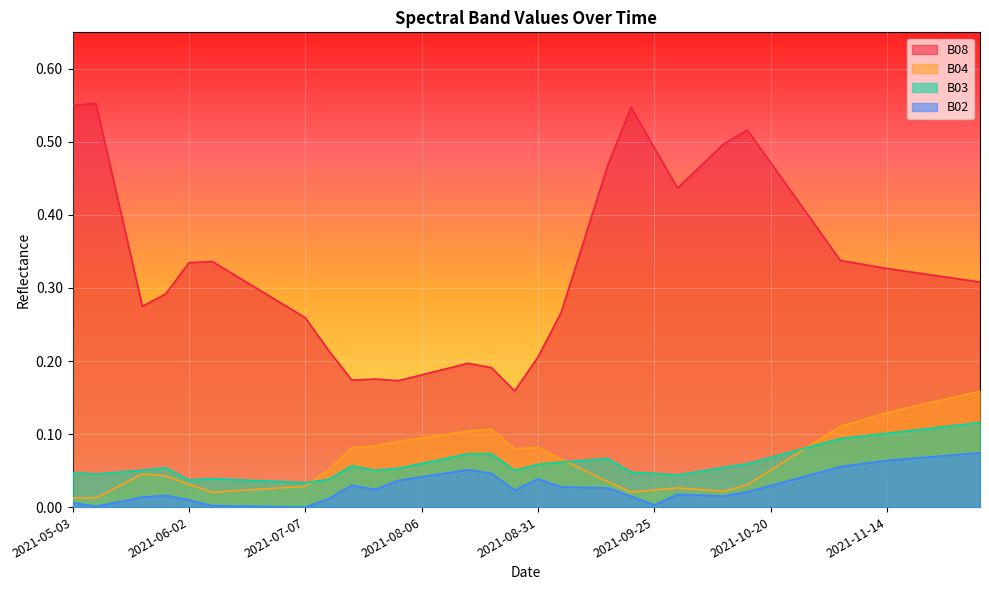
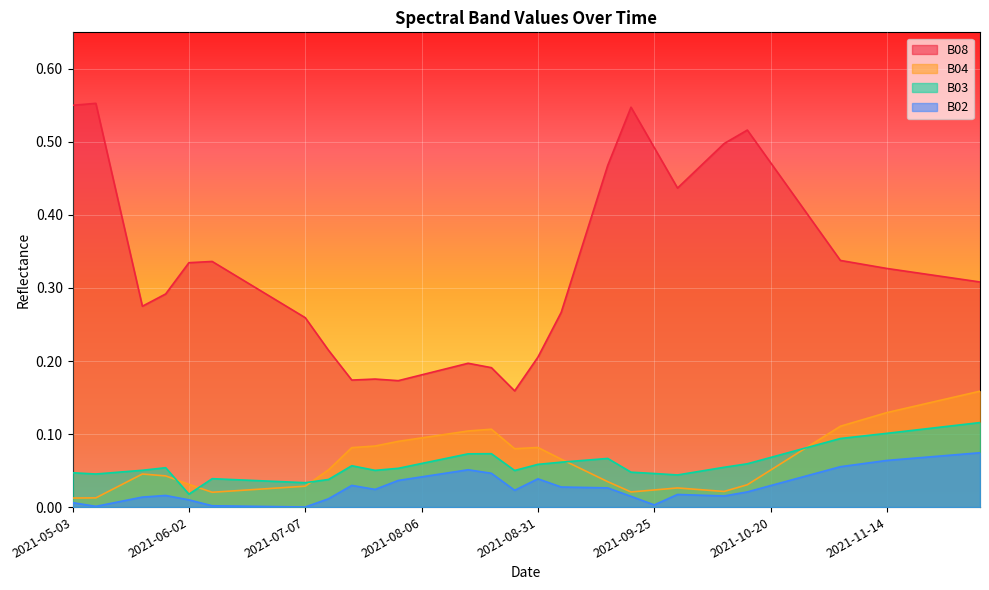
  {
    "B08": {
      "2021-05-03": 0.55,
      "2021-06-02": 0.33,
      "2021-07-07": 0.26,
      "2021-08-06": 0.18,
      "2021-08-31": 0.21,
      "2021-09-25": 0.49,
      "2021-10-20": 0.47,
      "2021-11-14": 0.33
    },
    "B04": {
      "2021-05-03": 0.01,
      "2021-06-02": 0.03,
      "2021-07-07": 0.03,
      "2021-08-06": 0.09,
      "2021-08-31": 0.08,
      "2021-09-25": 0.02,
      "2021-10-20": 0.05,
      "2021-11-14": 0.13
    },
    "B03": {
      "2021-05-03": 0.05,
-     "2021-06-02": 0.04,
+     "2021-06-02": 0.02,
      "2021-07-07": 0.03,
      "2021-08-06": 0.06,
      "2021-08-31": 0.06,
      "2021-09-25": 0.05,
      "2021-10-20": 0.07,
      "2021-11-14": 0.10
    },
    "B02": {
      "2021-05-03": 0.01,
      "2021-06-02": 0.01,
      "2021-07-07": 0.00,
      "2021-08-06": 0.04,
      "2021-08-31": 0.04,
      "2021-09-25": 0.00,
      "2021-10-20": 0.03,
      "2021-11-14": 0.06
    }
  }
